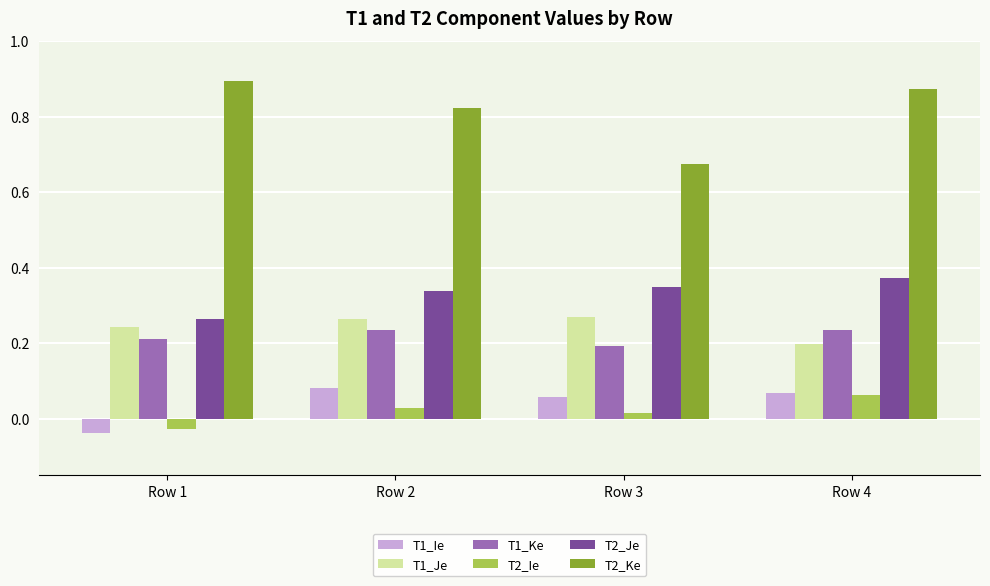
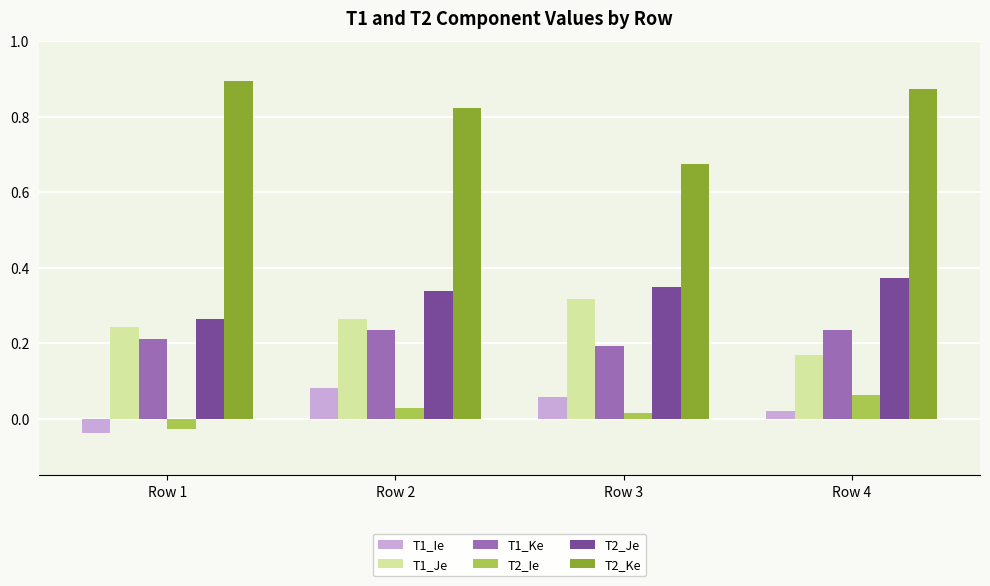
  {
    "T1_Ie": {
      "Row 1": -0.04,
      "Row 2": 0.08,
      "Row 3": 0.06,
-     "Row 4": 0.07
+     "Row 4": 0.02
    },
    "T1_Je": {
      "Row 1": 0.24,
      "Row 2": 0.26,
-     "Row 3": 0.27,
-     "Row 4": 0.20
+     "Row 3": 0.32,
+     "Row 4": 0.17
    }
  }
